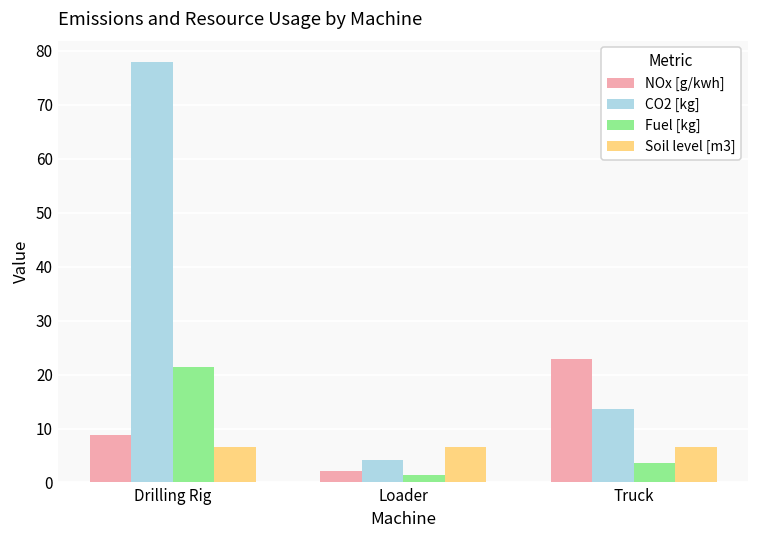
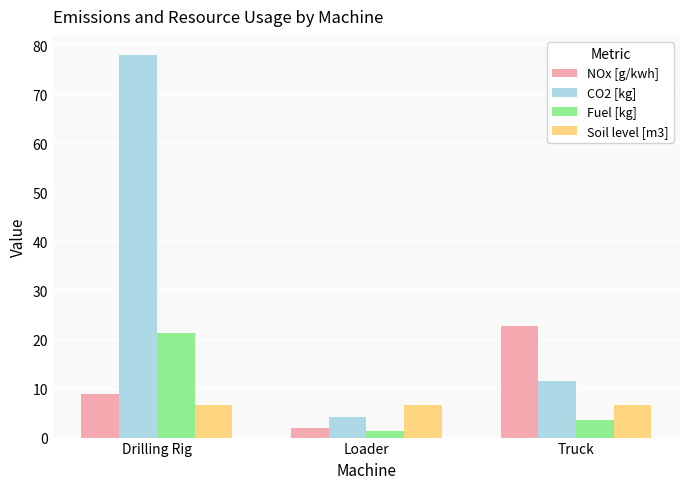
  {
    "NOx [g/kwh]": {
      "Drilling Rig": 9,
      "Loader": 2,
      "Truck": 23
    },
    "CO2 [kg]": {
      "Drilling Rig": 78,
      "Loader": 4,
-     "Truck": 14
+     "Truck": 12
    },
    "Fuel [kg]": {
      "Drilling Rig": 21,
      "Loader": 1,
      "Truck": 4
    },
    "Soil level [m3]": {
      "Drilling Rig": 7,
      "Loader": 7,
      "Truck": 7
    }
  }
